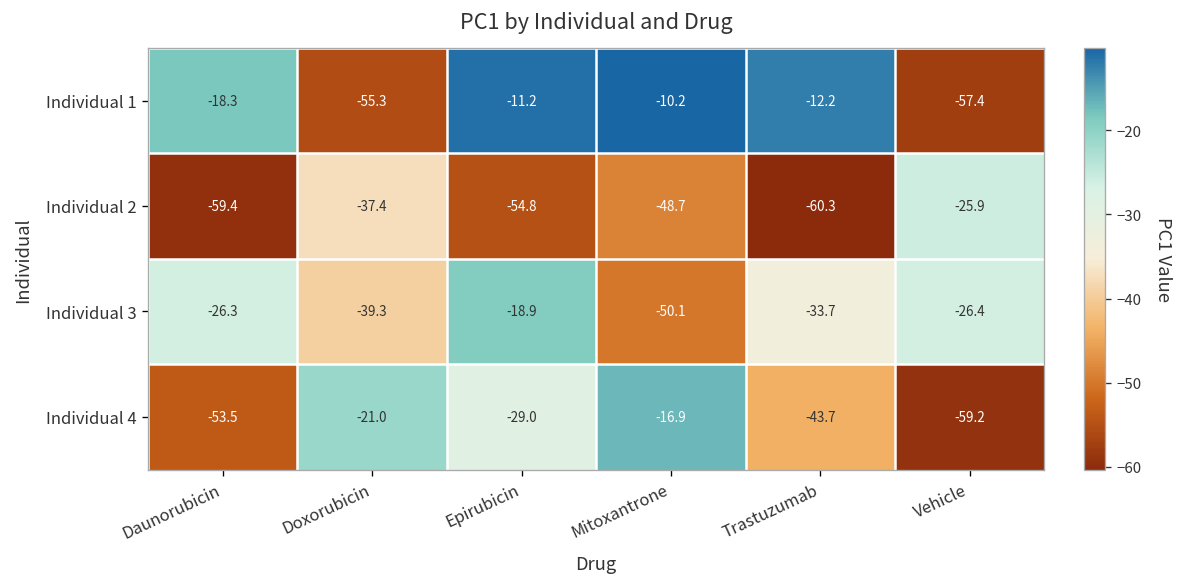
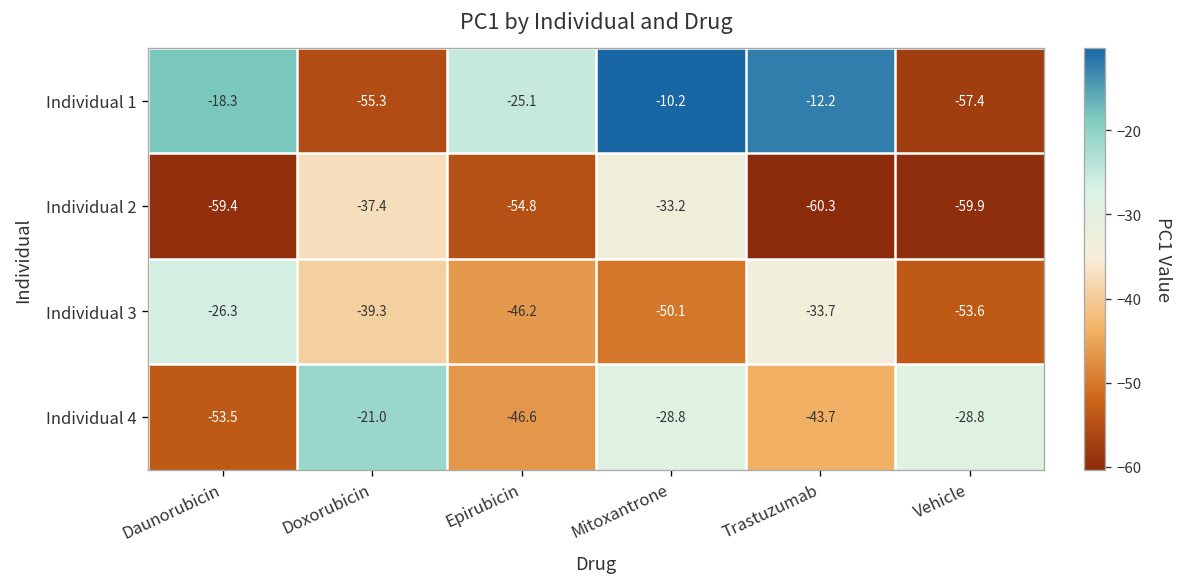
  {
    "Individual 1": {
      "Daunorubicin": -18.3,
      "Doxorubicin": -55.3,
-     "Epirubicin": -11.2,
+     "Epirubicin": -25.1,
      "Mitoxantrone": -10.2,
      "Trastuzumab": -12.2,
      "Vehicle": -57.4
    },
    "Individual 2": {
      "Daunorubicin": -59.4,
      "Doxorubicin": -37.4,
      "Epirubicin": -54.8,
-     "Mitoxantrone": -48.7,
+     "Mitoxantrone": -33.2,
      "Trastuzumab": -60.3,
-     "Vehicle": -25.9
+     "Vehicle": -59.9
    },
    "Individual 3": {
      "Daunorubicin": -26.3,
      "Doxorubicin": -39.3,
-     "Epirubicin": -18.9,
+     "Epirubicin": -46.2,
      "Mitoxantrone": -50.1,
      "Trastuzumab": -33.7,
-     "Vehicle": -26.4
+     "Vehicle": -53.6
    },
    "Individual 4": {
      "Daunorubicin": -53.5,
      "Doxorubicin": -21.0,
-     "Epirubicin": -29.0,
-     "Mitoxantrone": -16.9,
+     "Epirubicin": -46.6,
+     "Mitoxantrone": -28.8,
      "Trastuzumab": -43.7,
-     "Vehicle": -59.2
+     "Vehicle": -28.8
    }
  }
